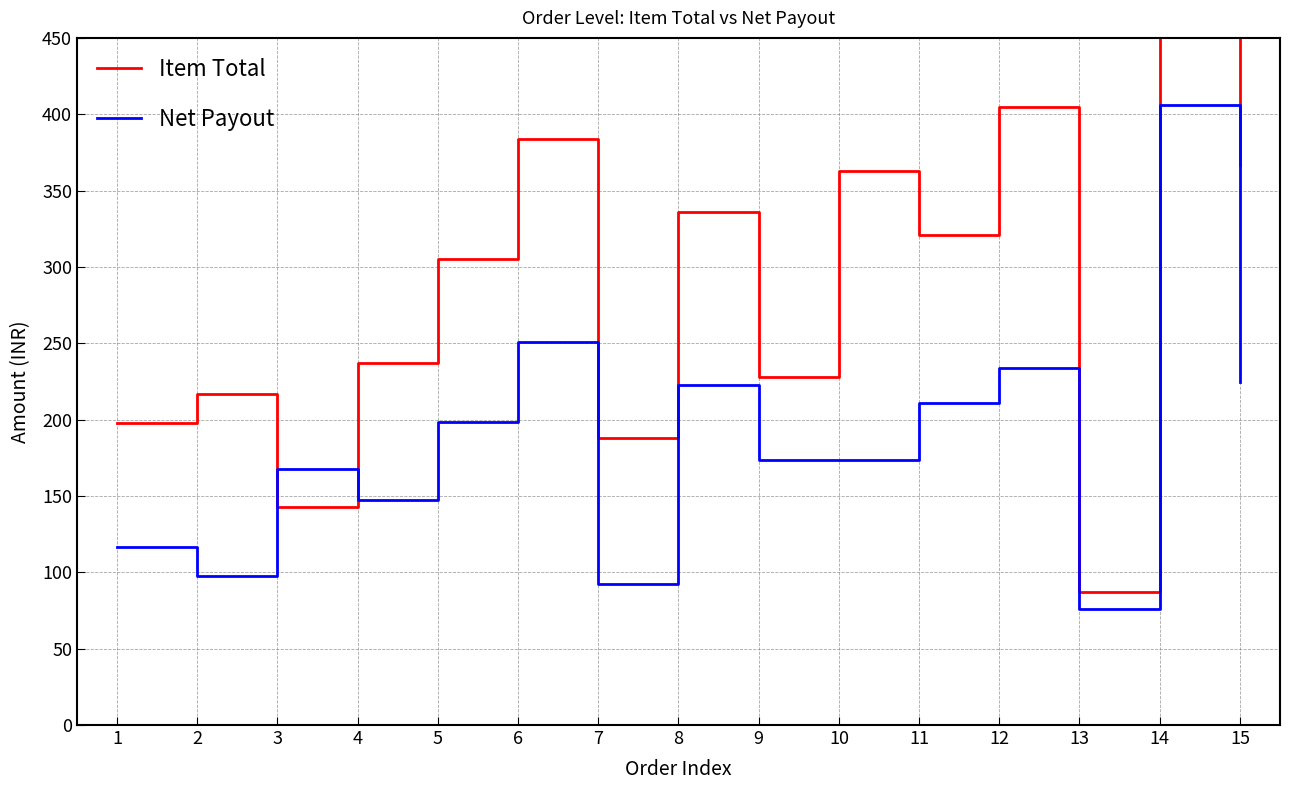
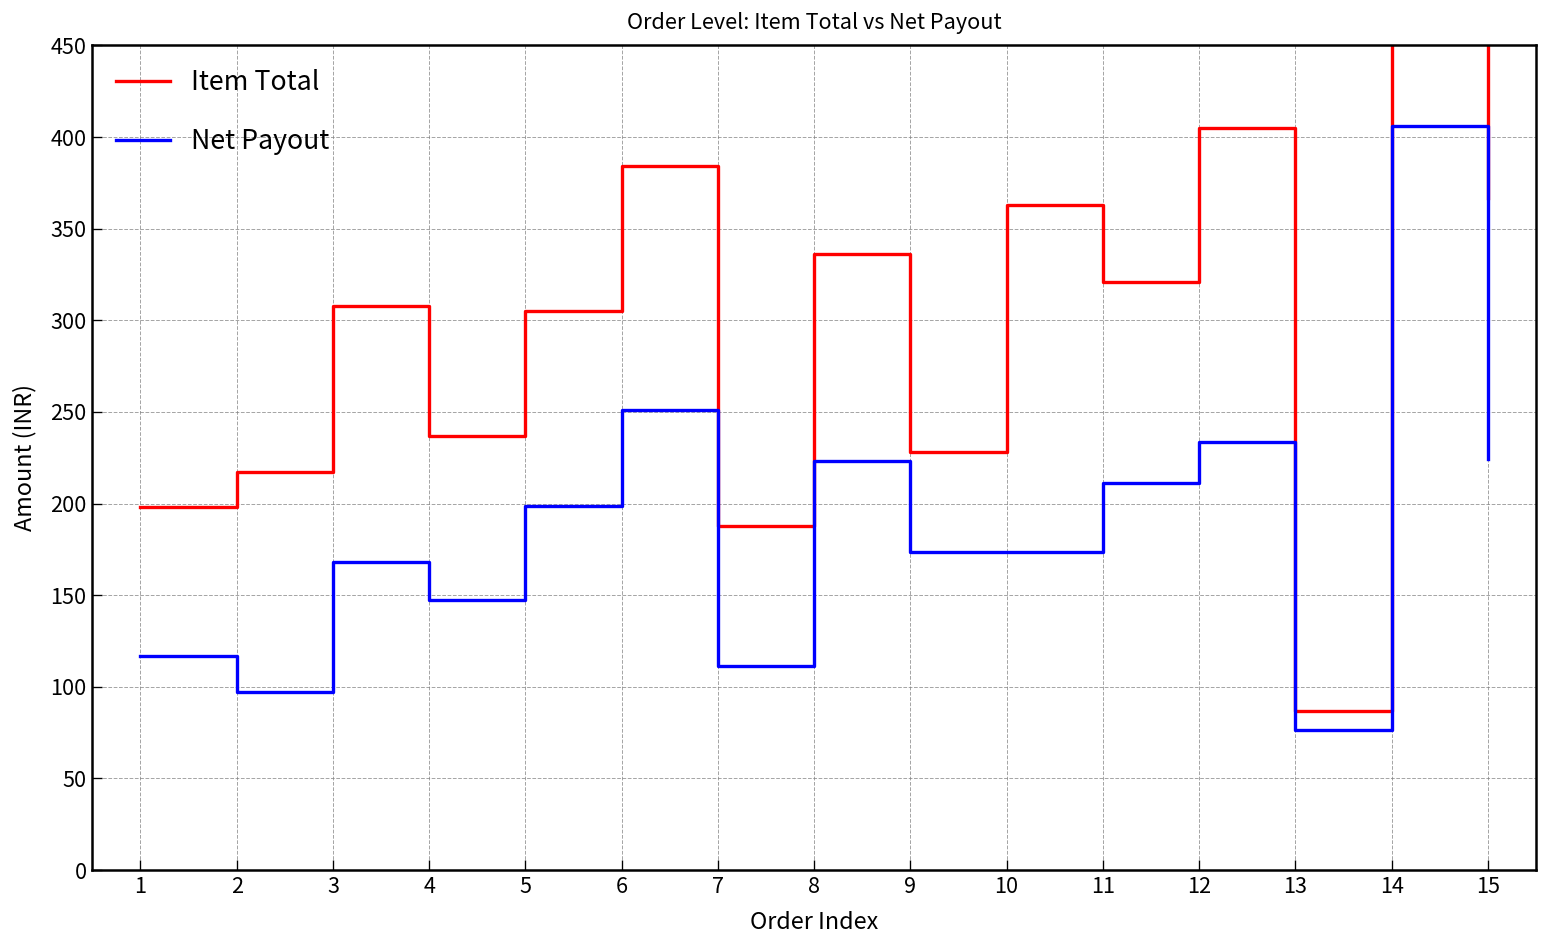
  {
    "Item Total": {
      "1": 198,
      "2": 217,
-     "3": 143,
+     "3": 308,
      "4": 237,
      "5": 305,
      "6": 384,
      "7": 188,
      "8": 336,
      "9": 228,
      "10": 363,
      "11": 321,
      "12": 405,
      "13": 87,
      "15": 367
    },
    "Net Payout": {
      "1": 117,
      "2": 97,
      "3": 168,
      "4": 147,
      "5": 199,
      "6": 251,
-     "7": 92,
+     "7": 111,
      "8": 223,
      "9": 173,
      "10": 173,
      "11": 211,
      "12": 234,
      "13": 76,
      "14": 406,
      "15": 224
    }
  }
